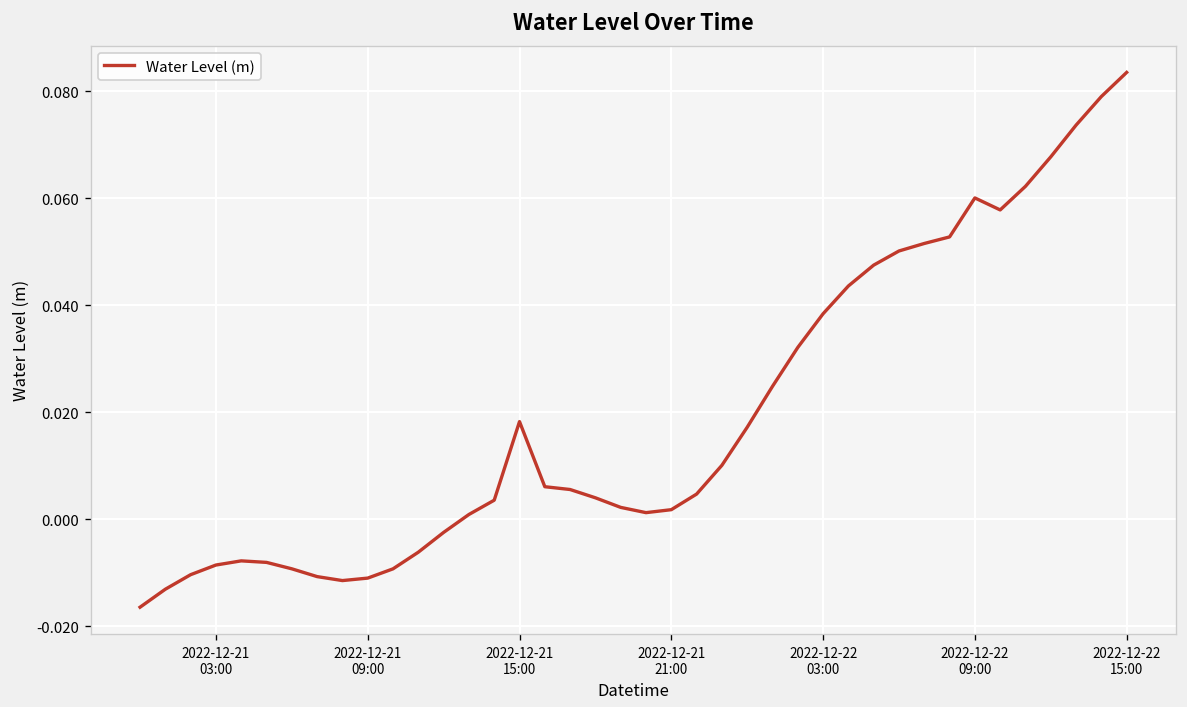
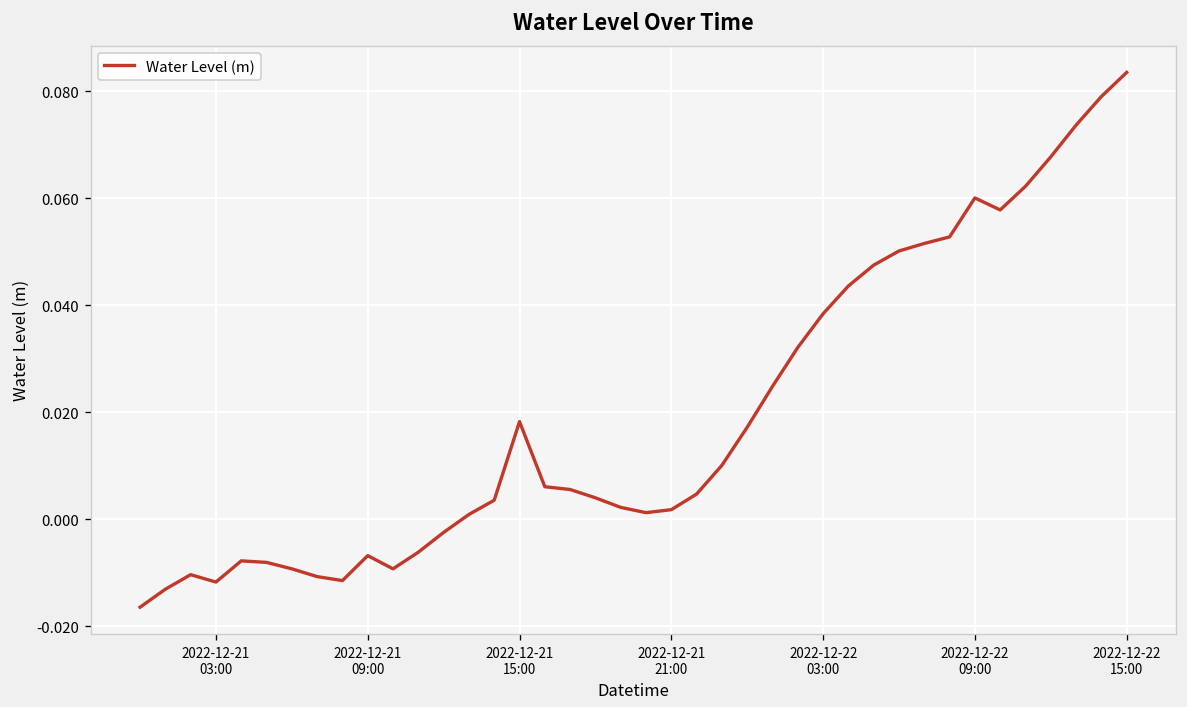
  {
-   "2022-12-21 03:00": -0.009,
-   "2022-12-21 09:00": -0.011,
+   "2022-12-21 03:00": -0.012,
+   "2022-12-21 09:00": -0.007,
    "2022-12-21 15:00": 0.018,
    "2022-12-21 21:00": 0.002,
    "2022-12-22 03:00": 0.038,
    "2022-12-22 09:00": 0.060,
    "2022-12-22 15:00": 0.083
  }
